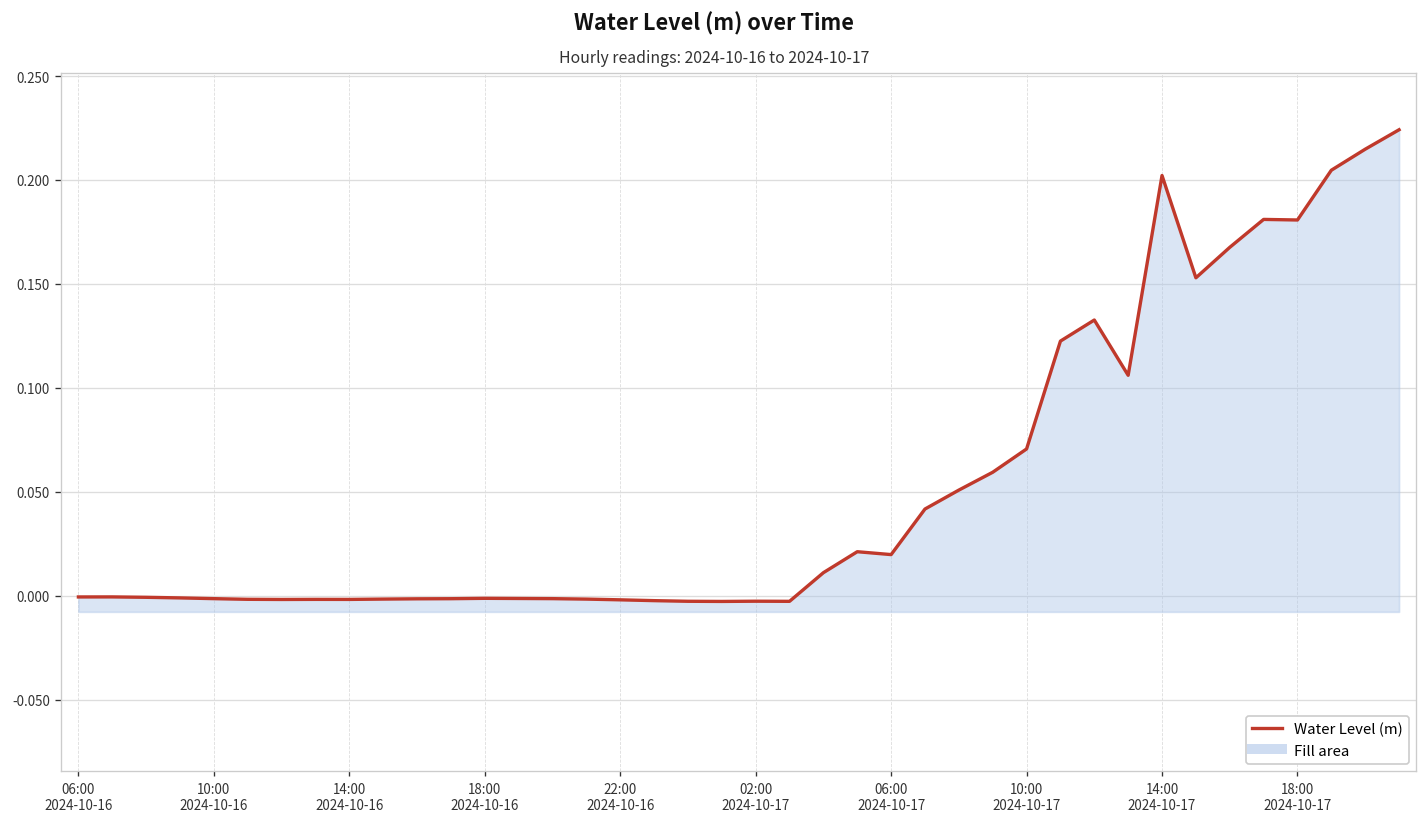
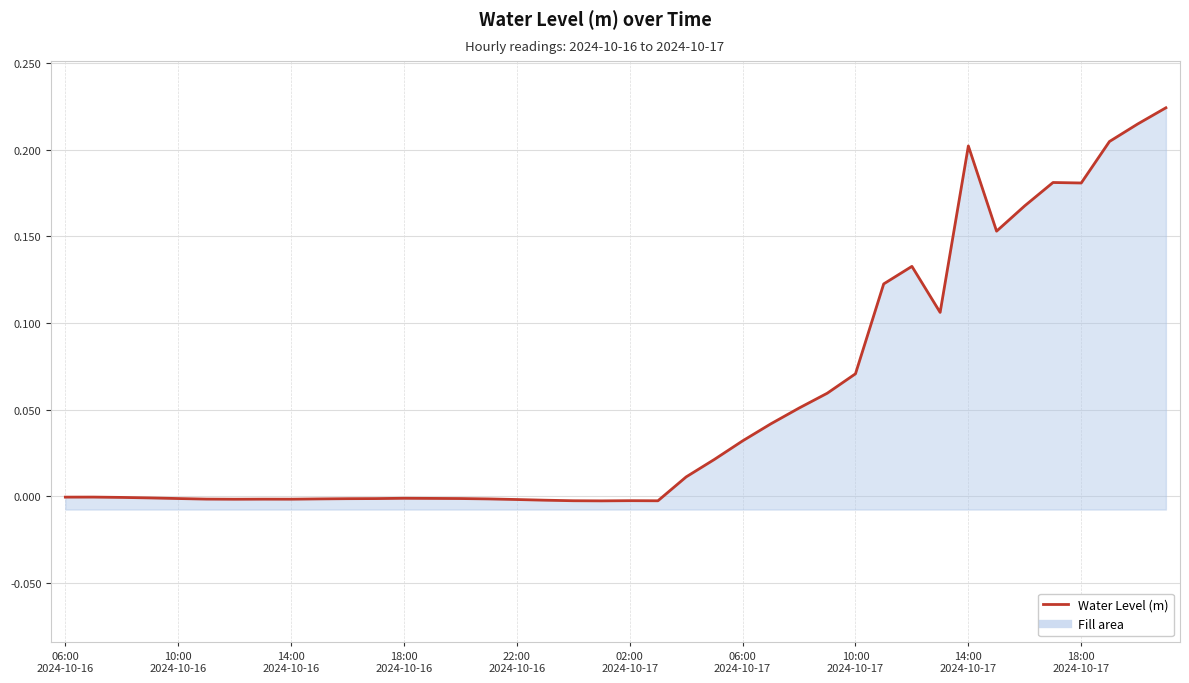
  {
    "06:00 2024-10-16": 0.000,
    "10:00 2024-10-16": -0.001,
    "14:00 2024-10-16": -0.002,
    "18:00 2024-10-16": -0.001,
    "22:00 2024-10-16": -0.002,
    "02:00 2024-10-17": -0.003,
-   "06:00 2024-10-17": 0.020,
+   "06:00 2024-10-17": 0.032,
    "10:00 2024-10-17": 0.071,
    "14:00 2024-10-17": 0.202,
    "18:00 2024-10-17": 0.181
  }
